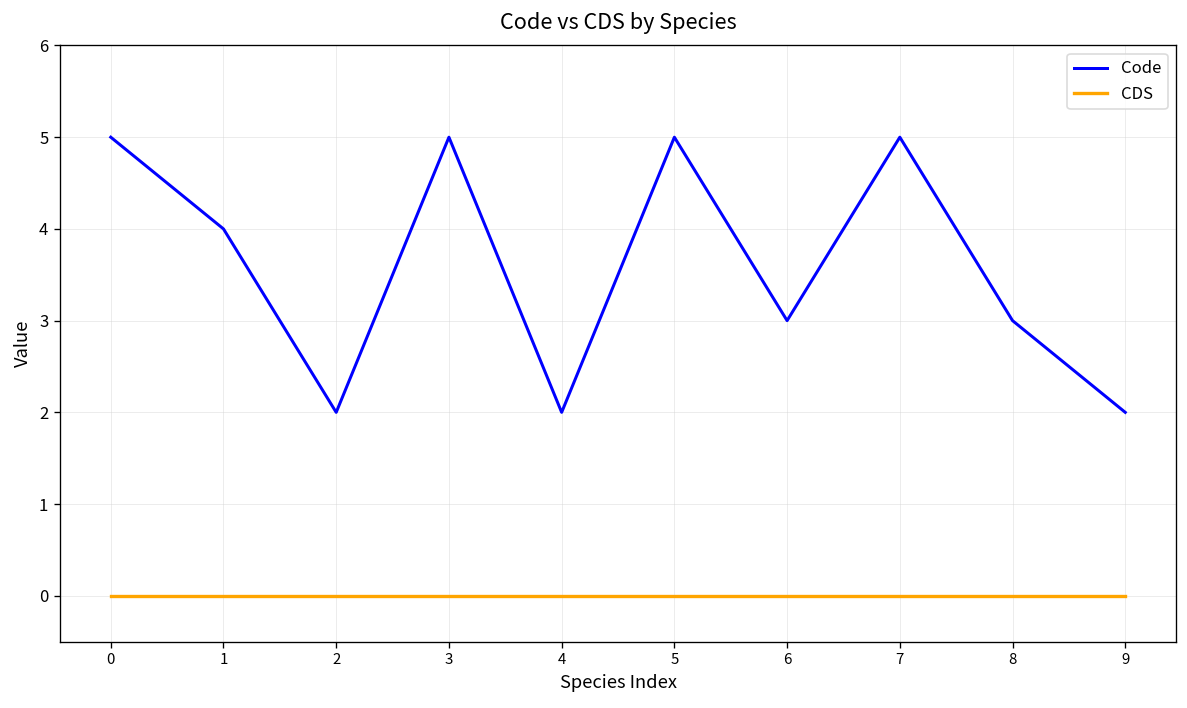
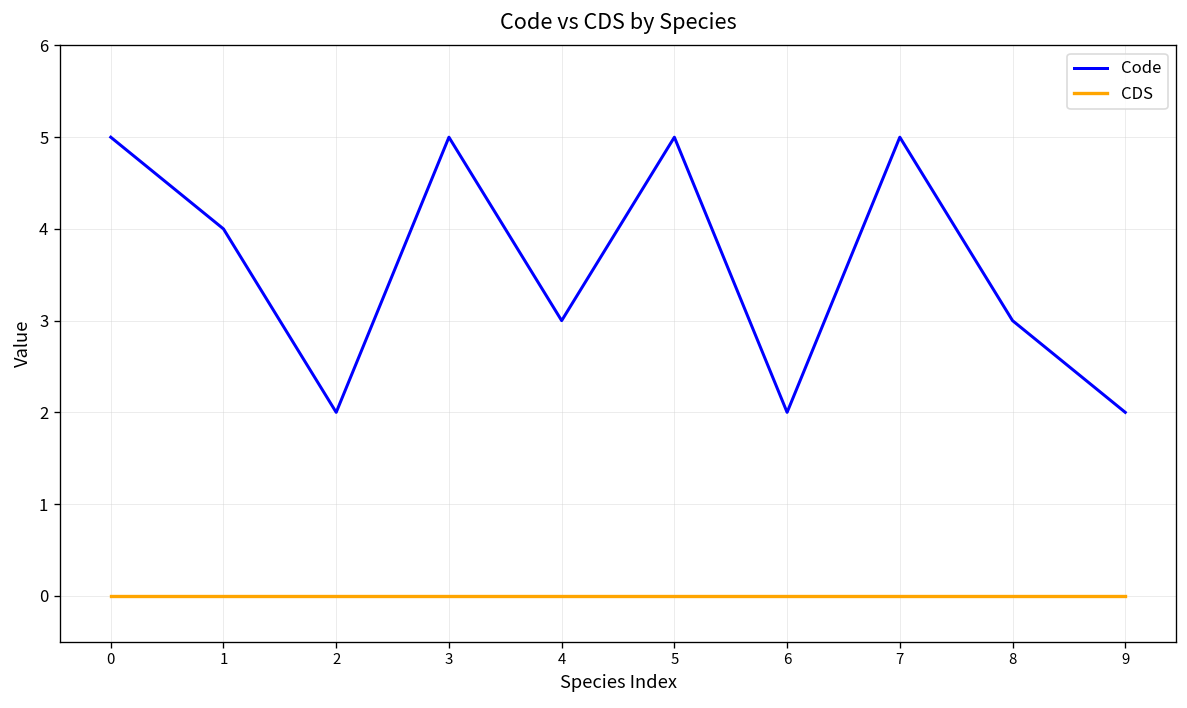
  {
    "Code": {
      "0": 5,
      "1": 4,
      "2": 2,
      "3": 5,
-     "4": 2,
+     "4": 3,
      "5": 5,
-     "6": 3,
+     "6": 2,
      "7": 5,
      "8": 3,
      "9": 2
    },
    "CDS": {
      "0": 0,
      "1": 0,
      "2": 0,
      "3": 0,
      "4": 0,
      "5": 0,
      "6": 0,
      "7": 0,
      "8": 0,
      "9": 0
    }
  }
